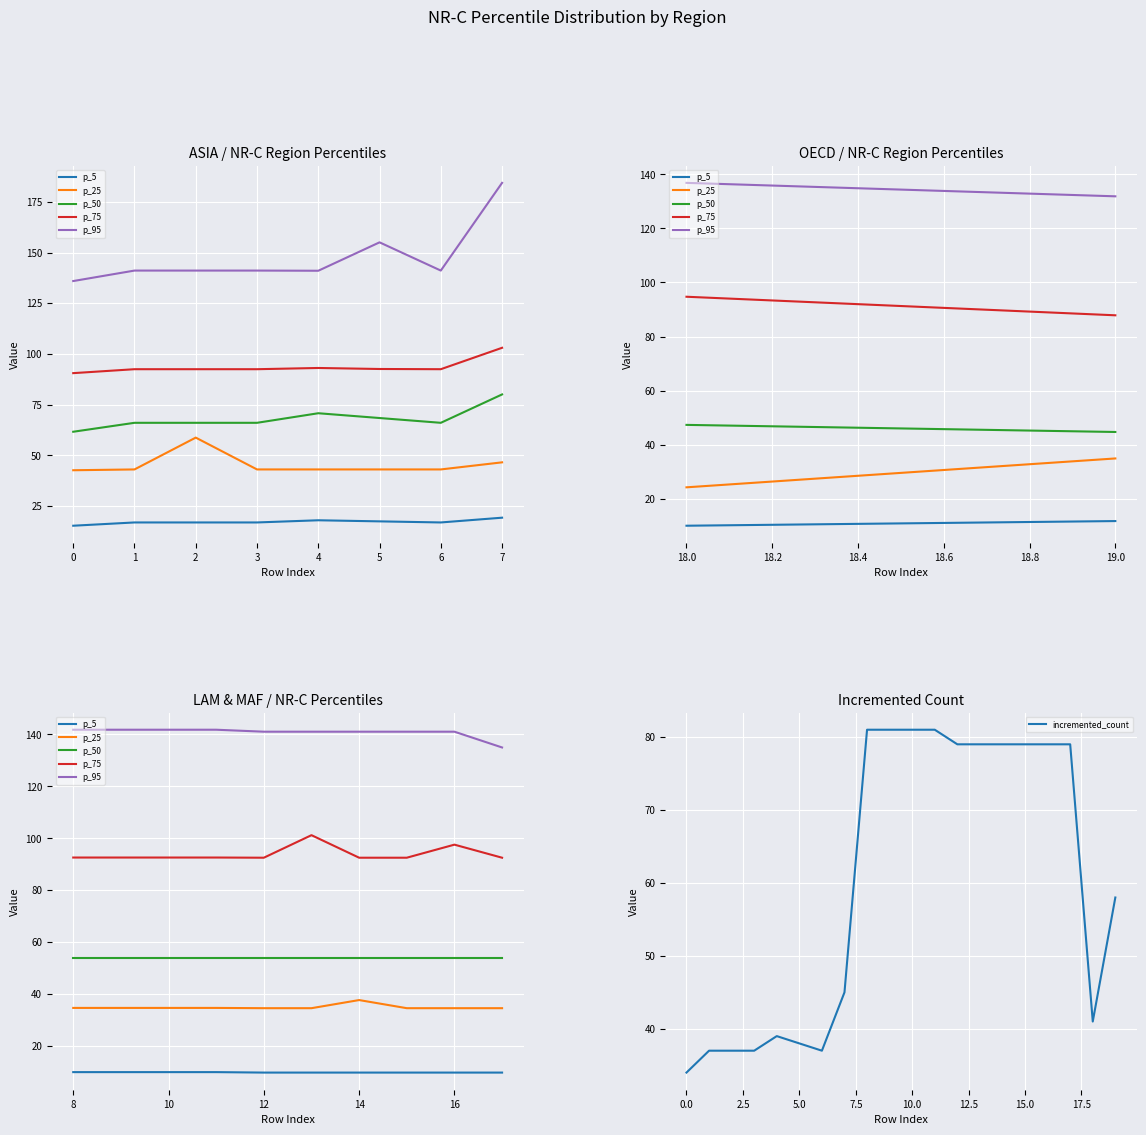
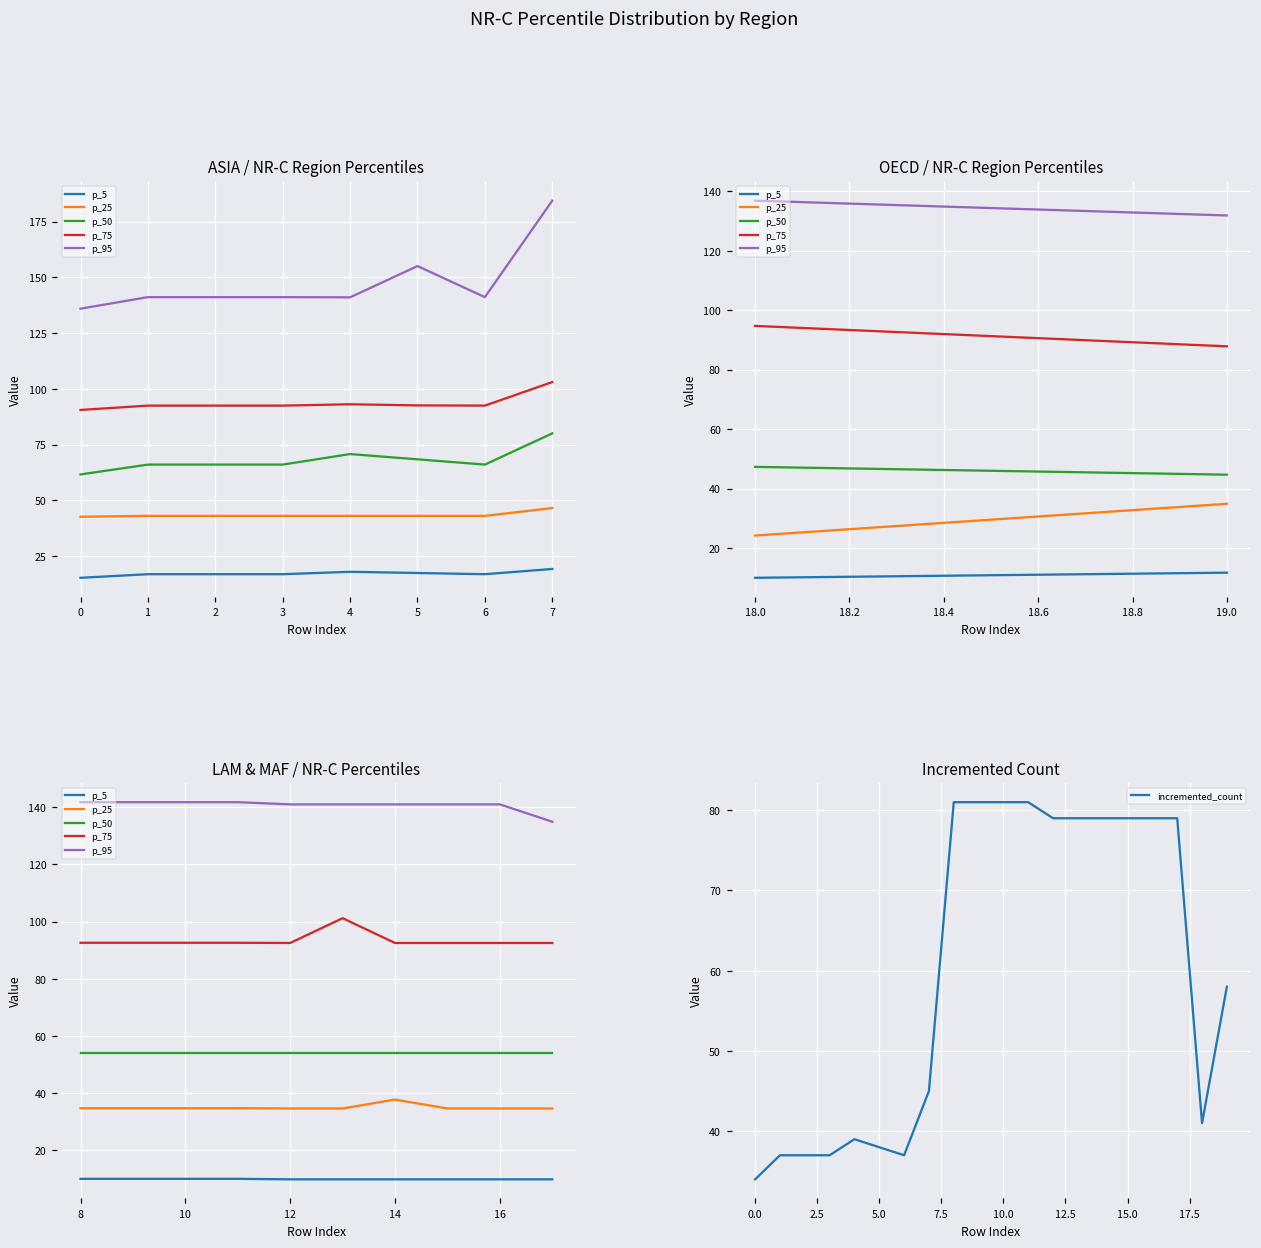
  {
    "ASIA / NR-C Region Percentiles": {
      "p_5": {
        "0": 15,
        "1": 17,
        "2": 17,
        "3": 17,
        "4": 18,
        "5": 17,
        "6": 17,
        "7": 19
      },
      "p_25": {
        "0": 43,
        "1": 43,
-       "2": 59,
+       "2": 43,
        "3": 43,
        "4": 43,
        "5": 43,
        "6": 43,
        "7": 47
      },
      "p_50": {
        "0": 62,
        "1": 66,
        "2": 66,
        "3": 66,
        "4": 71,
        "5": 68,
        "6": 66,
        "7": 80
      },
      "p_75": {
        "0": 91,
        "1": 92,
        "2": 92,
        "3": 92,
        "4": 93,
        "5": 93,
        "6": 92,
        "7": 103
      },
      "p_95": {
        "0": 136,
        "1": 141,
        "2": 141,
        "3": 141,
        "4": 141,
        "5": 155,
        "6": 141,
        "7": 184
      }
    },
    "OECD / NR-C Region Percentiles": {
      "p_5": {
        "18.0": 10,
        "19.0": 12
      },
      "p_25": {
        "18.0": 24,
        "19.0": 35
      },
      "p_50": {
        "18.0": 47,
        "19.0": 45
      },
      "p_75": {
        "18.0": 95,
        "19.0": 88
      },
      "p_95": {
        "19.0": 132
      }
    },
    "LAM & MAF / NR-C Percentiles": {
      "p_5": {
        "8": 10,
        "10": 10,
        "12": 10,
        "14": 10,
        "16": 10
      },
      "p_25": {
        "8": 35,
        "10": 35,
        "12": 35,
        "14": 38,
        "16": 35
      },
      "p_50": {
        "8": 54,
        "10": 54,
        "12": 54,
        "14": 54,
        "16": 54
      },
      "p_75": {
        "8": 93,
        "10": 93,
        "12": 93,
        "14": 93,
-       "16": 98
+       "16": 93
      },
      "p_95": {
        "10": 142,
        "12": 141,
        "14": 141,
        "16": 141
      }
    },
    "Incremented Count": {
      "0.0": 34,
      "5.0": 38,
      "10.0": 81,
      "15.0": 79
    }
  }
